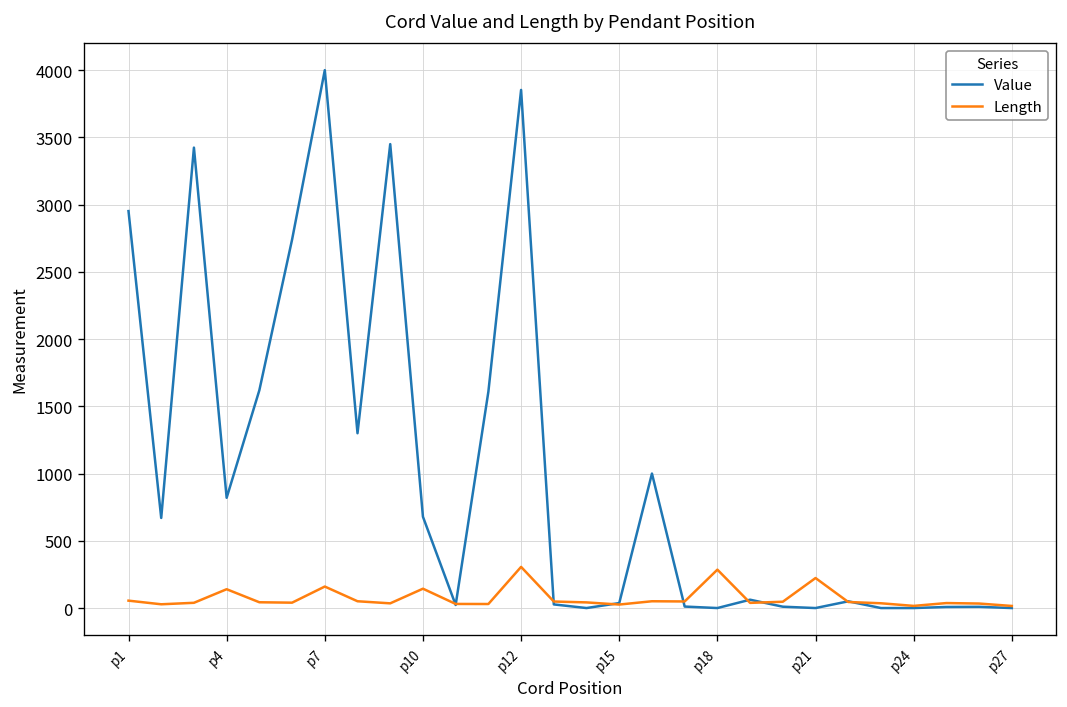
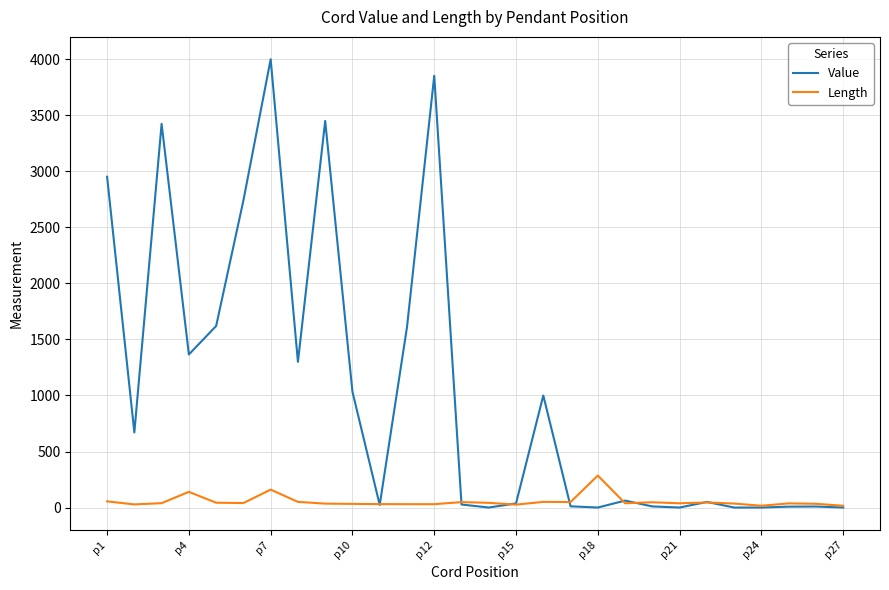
  {
    "Value": {
      "p1": 2950,
-     "p4": 820,
+     "p4": 1370,
      "p7": 4000,
-     "p10": 680,
+     "p10": 1030,
      "p12": 3850,
      "p18": 0,
      "p21": 0
    },
    "Length": {
      "p1": 60,
      "p4": 140,
      "p7": 160,
-     "p10": 140,
-     "p12": 310,
+     "p10": 30,
+     "p12": 30,
      "p18": 290,
-     "p21": 220
+     "p21": 40
    }
  }
